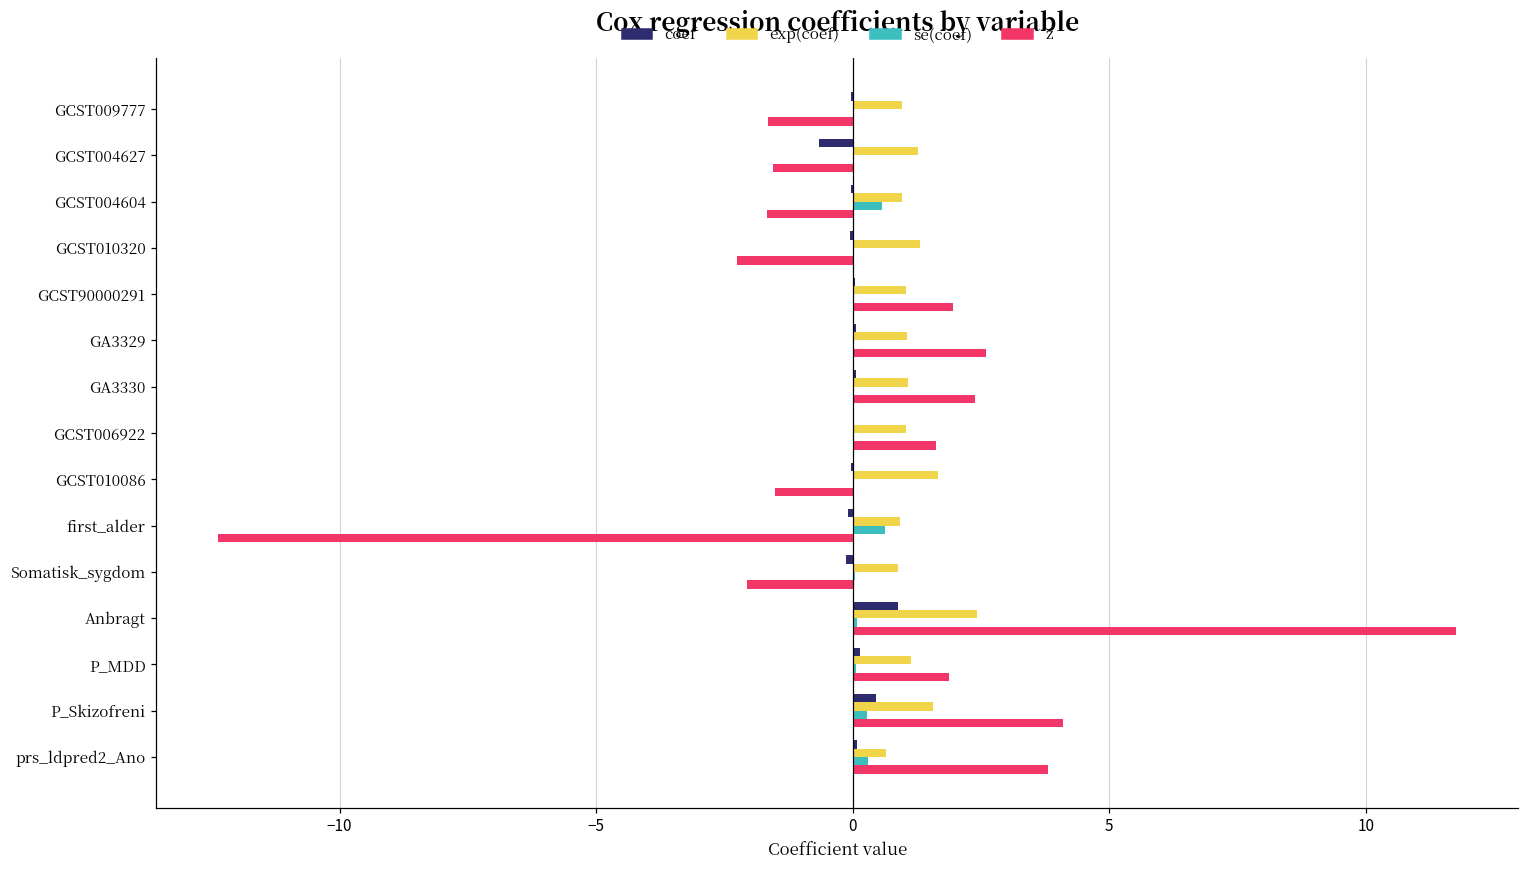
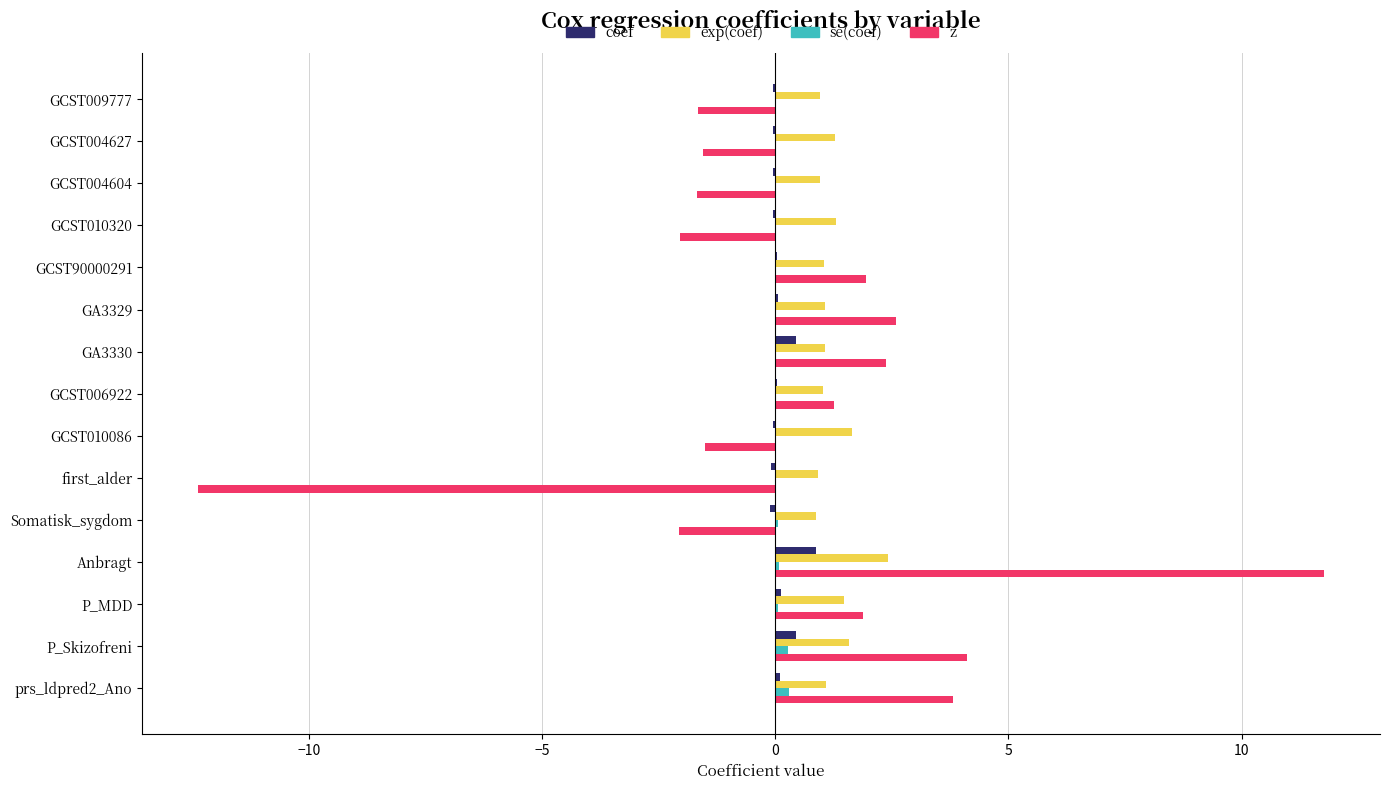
  {
    "coef": {
-     "GCST004627": -0.6,
+     "GCST004627": 0.0,
      "GA3329": 0.1,
-     "GA3330": 0.1,
+     "GA3330": 0.4,
      "first_alder": -0.1,
      "Somatisk_sygdom": -0.1,
      "Anbragt": 0.9,
      "P_MDD": 0.1,
      "P_Skizofreni": 0.5,
      "prs_ldpred2_Ano": 0.1
    },
    "exp(coef)": {
      "GCST009777": 1.0,
      "GCST004627": 1.3,
      "GCST004604": 1.0,
      "GCST010320": 1.3,
      "GCST90000291": 1.0,
      "GA3329": 1.1,
      "GA3330": 1.1,
      "GCST006922": 1.0,
      "GCST010086": 1.7,
      "first_alder": 0.9,
      "Somatisk_sygdom": 0.9,
      "Anbragt": 2.4,
-     "P_MDD": 1.1,
+     "P_MDD": 1.5,
      "P_Skizofreni": 1.6,
-     "prs_ldpred2_Ano": 0.7
+     "prs_ldpred2_Ano": 1.1
    },
    "se(coef)": {
-     "GCST004604": 0.6,
-     "first_alder": 0.6,
+     "GCST004604": 0.0,
+     "first_alder": 0.0,
      "Anbragt": 0.1,
      "P_MDD": 0.1,
      "P_Skizofreni": 0.3,
      "prs_ldpred2_Ano": 0.3
    },
    "z": {
      "GCST009777": -1.7,
      "GCST004627": -1.6,
      "GCST004604": -1.7,
-     "GCST010320": -2.3,
+     "GCST010320": -2.0,
      "GCST90000291": 1.9,
      "GA3329": 2.6,
      "GA3330": 2.4,
-     "GCST006922": 1.6,
+     "GCST006922": 1.3,
      "GCST010086": -1.5,
      "first_alder": -12.4,
      "Somatisk_sygdom": -2.1,
      "Anbragt": 11.8,
      "P_MDD": 1.9,
      "P_Skizofreni": 4.1,
      "prs_ldpred2_Ano": 3.8
    }
  }
